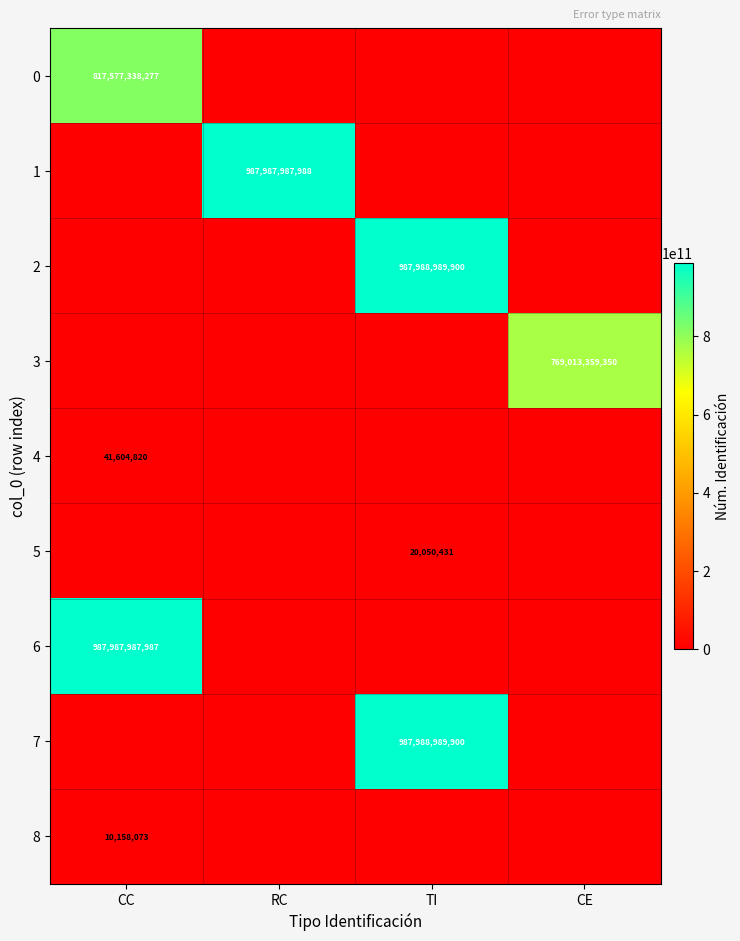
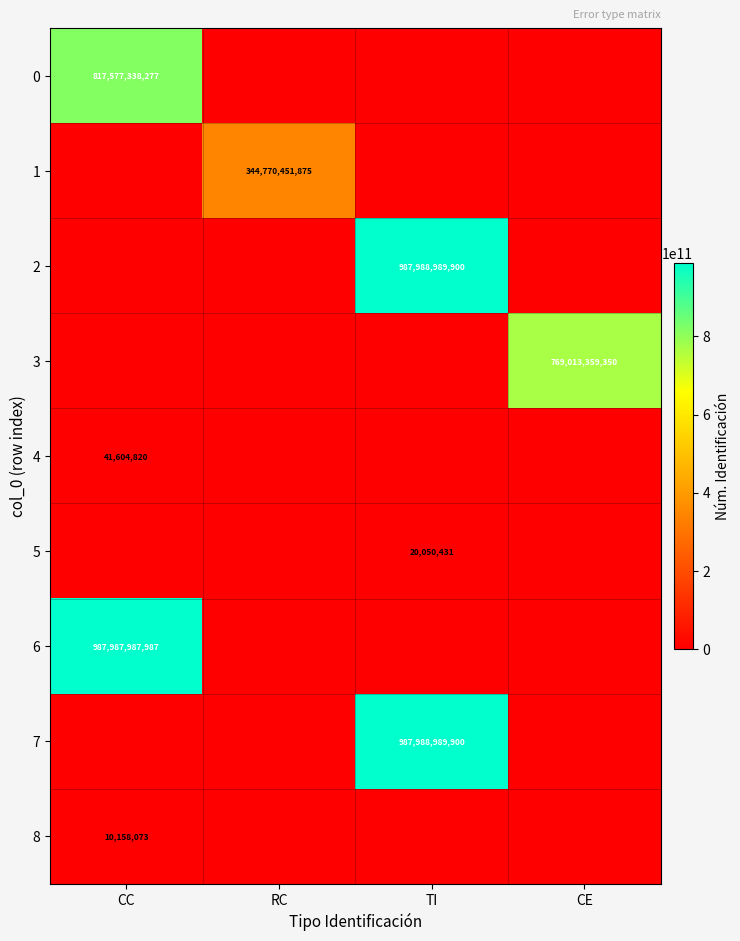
  {
    "0": {
      "CC": "817,577,338,277"
    },
    "1": {
-     "RC": "987,987,987,988"
+     "RC": "344,770,451,875"
    },
    "2": {
      "TI": "987,988,989,900"
    },
    "3": {
      "CE": "769,013,359,350"
    },
    "4": {
      "CC": "41,604,820"
    },
    "5": {
      "TI": "20,050,431"
    },
    "6": {
      "CC": "987,987,987,987"
    },
    "7": {
      "TI": "987,988,989,900"
    },
    "8": {
      "CC": "10,158,073"
    }
  }
